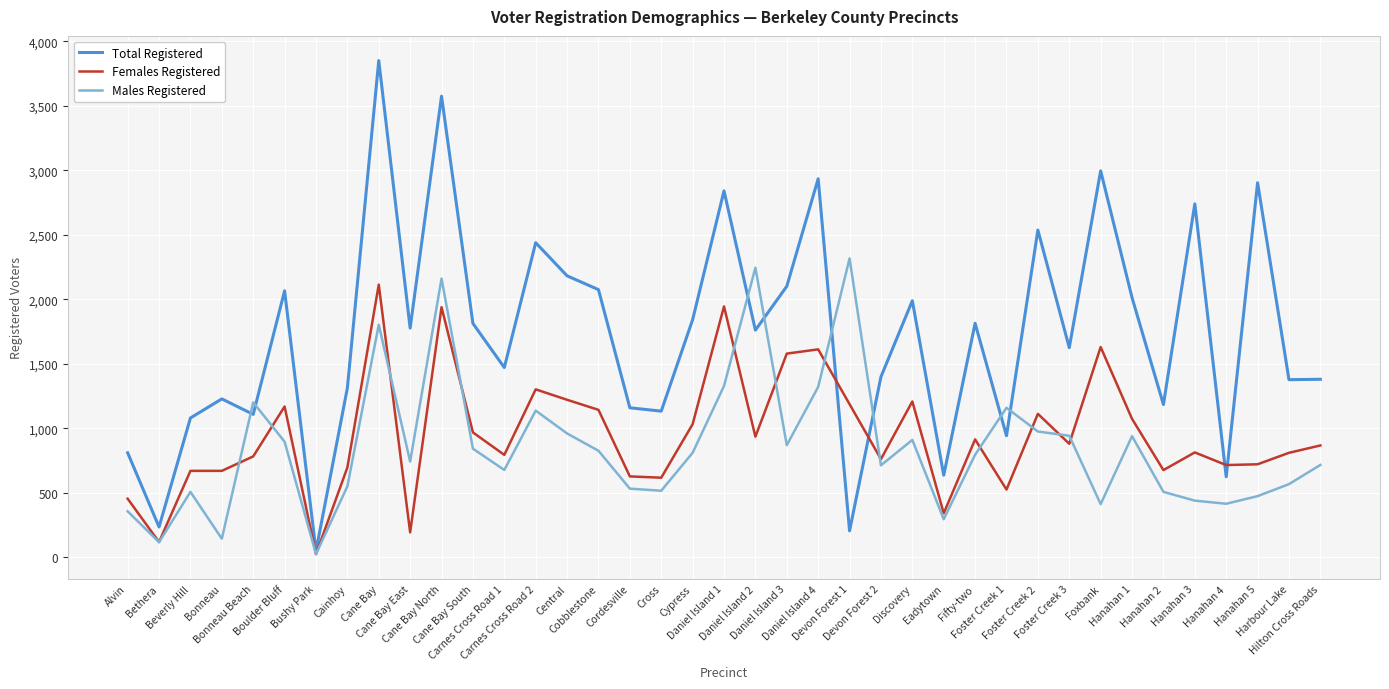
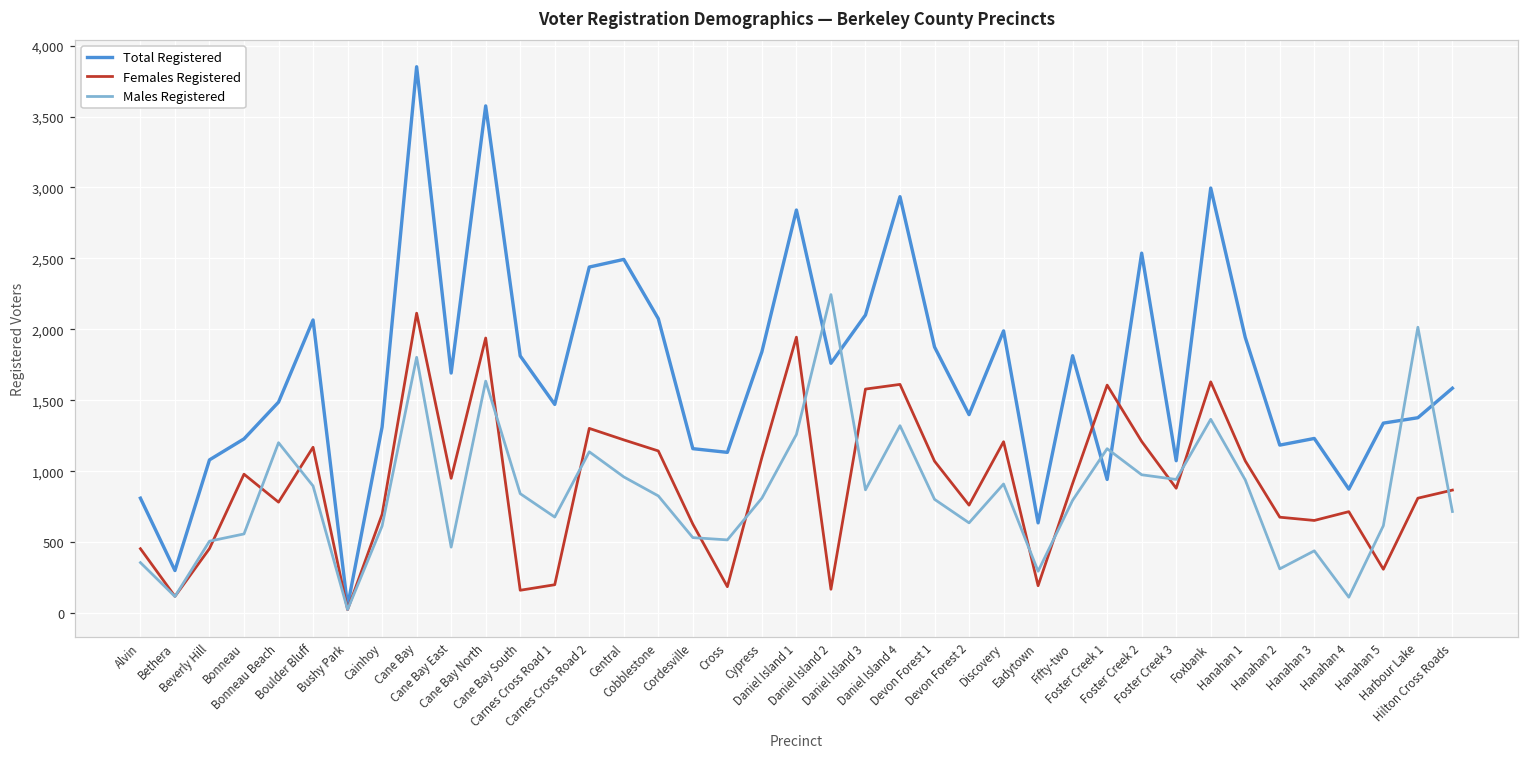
  {
    "Total Registered": {
      "Alvin": "810",
-     "Bethera": "240",
+     "Bethera": "300",
      "Beverly Hill": "1,080",
      "Bonneau": "1,230",
-     "Bonneau Beach": "1,110",
+     "Bonneau Beach": "1,490",
      "Boulder Bluff": "2,070",
      "Bushy Park": "50",
      "Cainhoy": "1,310",
      "Cane Bay": "3,850",
-     "Cane Bay East": "1,780",
+     "Cane Bay East": "1,690",
      "Cane Bay North": "3,580",
      "Cane Bay South": "1,810",
      "Carnes Cross Road 1": "1,470",
      "Carnes Cross Road 2": "2,440",
-     "Central": "2,180",
+     "Central": "2,490",
      "Cobblestone": "2,080",
      "Cordesville": "1,160",
      "Cross": "1,130",
      "Cypress": "1,840",
      "Daniel Island 1": "2,840",
      "Daniel Island 2": "1,760",
      "Daniel Island 3": "2,100",
      "Daniel Island 4": "2,940",
-     "Devon Forest 1": "210",
+     "Devon Forest 1": "1,880",
      "Devon Forest 2": "1,400",
      "Discovery": "1,990",
      "Eadytown": "640",
      "Fifty-two": "1,810",
      "Foster Creek 1": "940",
      "Foster Creek 2": "2,540",
-     "Foster Creek 3": "1,630",
+     "Foster Creek 3": "1,070",
      "Foxbank": "3,000",
-     "Hanahan 1": "2,010",
+     "Hanahan 1": "1,940",
      "Hanahan 2": "1,180",
-     "Hanahan 3": "2,740",
-     "Hanahan 4": "620",
-     "Hanahan 5": "2,900",
+     "Hanahan 3": "1,230",
+     "Hanahan 4": "870",
+     "Hanahan 5": "1,340",
      "Harbour Lake": "1,380",
-     "Hilton Cross Roads": "1,380"
+     "Hilton Cross Roads": "1,590"
    },
    "Females Registered": {
      "Alvin": "450",
-     "Beverly Hill": "670",
-     "Bonneau": "670",
+     "Beverly Hill": "460",
+     "Bonneau": "980",
      "Bonneau Beach": "780",
      "Boulder Bluff": "1,170",
      "Cainhoy": "700",
      "Cane Bay": "2,110",
-     "Cane Bay East": "190",
+     "Cane Bay East": "950",
      "Cane Bay North": "1,940",
-     "Cane Bay South": "970",
-     "Carnes Cross Road 1": "790",
+     "Cane Bay South": "160",
+     "Carnes Cross Road 1": "200",
      "Carnes Cross Road 2": "1,300",
      "Central": "1,220",
      "Cobblestone": "1,140",
      "Cordesville": "630",
-     "Cross": "620",
-     "Cypress": "1,030",
+     "Cross": "190",
+     "Cypress": "1,100",
      "Daniel Island 1": "1,950",
-     "Daniel Island 2": "940",
+     "Daniel Island 2": "170",
      "Daniel Island 3": "1,580",
      "Daniel Island 4": "1,610",
-     "Devon Forest 1": "1,190",
+     "Devon Forest 1": "1,070",
      "Devon Forest 2": "760",
      "Discovery": "1,210",
-     "Eadytown": "340",
+     "Eadytown": "190",
      "Fifty-two": "910",
-     "Foster Creek 1": "530",
-     "Foster Creek 2": "1,110",
+     "Foster Creek 1": "1,610",
+     "Foster Creek 2": "1,210",
      "Foster Creek 3": "880",
      "Foxbank": "1,630",
      "Hanahan 1": "1,070",
      "Hanahan 2": "680",
-     "Hanahan 3": "810",
+     "Hanahan 3": "650",
      "Hanahan 4": "720",
-     "Hanahan 5": "720",
+     "Hanahan 5": "310",
      "Harbour Lake": "810",
      "Hilton Cross Roads": "870"
    },
    "Males Registered": {
      "Alvin": "360",
      "Beverly Hill": "510",
-     "Bonneau": "140",
+     "Bonneau": "560",
      "Bonneau Beach": "1,200",
      "Boulder Bluff": "900",
-     "Cainhoy": "550",
+     "Cainhoy": "610",
      "Cane Bay": "1,800",
-     "Cane Bay East": "740",
-     "Cane Bay North": "2,160",
+     "Cane Bay East": "470",
+     "Cane Bay North": "1,640",
      "Cane Bay South": "840",
      "Carnes Cross Road 1": "680",
      "Carnes Cross Road 2": "1,140",
      "Central": "960",
      "Cobblestone": "830",
      "Cordesville": "530",
      "Cross": "520",
      "Cypress": "810",
-     "Daniel Island 1": "1,330",
+     "Daniel Island 1": "1,260",
      "Daniel Island 2": "2,250",
      "Daniel Island 3": "870",
      "Daniel Island 4": "1,320",
-     "Devon Forest 1": "2,320",
-     "Devon Forest 2": "710",
+     "Devon Forest 1": "800",
+     "Devon Forest 2": "640",
      "Discovery": "910",
      "Eadytown": "300",
      "Fifty-two": "800",
      "Foster Creek 1": "1,160",
      "Foster Creek 2": "980",
      "Foster Creek 3": "940",
-     "Foxbank": "410",
+     "Foxbank": "1,370",
      "Hanahan 1": "940",
-     "Hanahan 2": "510",
+     "Hanahan 2": "310",
      "Hanahan 3": "440",
-     "Hanahan 4": "420",
-     "Hanahan 5": "470",
-     "Harbour Lake": "570",
+     "Hanahan 4": "110",
+     "Hanahan 5": "620",
+     "Harbour Lake": "2,020",
      "Hilton Cross Roads": "720"
    }
  }
